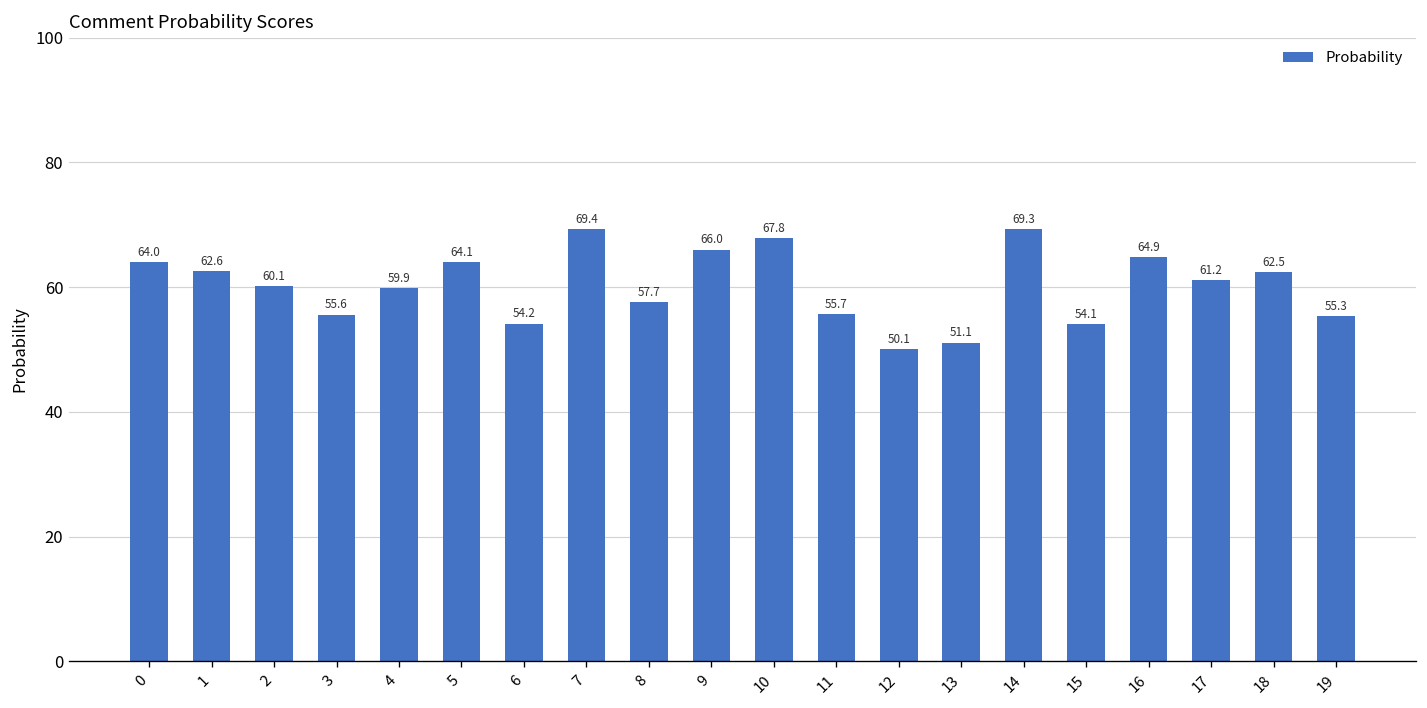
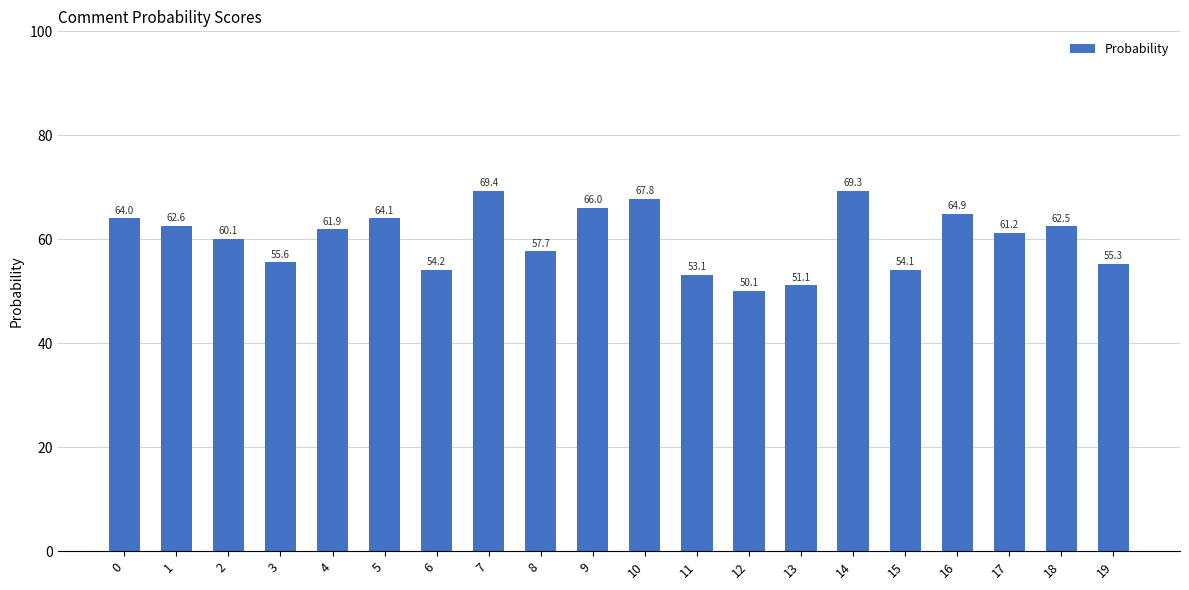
  {
    "0": 64.0,
    "1": 62.6,
    "2": 60.1,
    "3": 55.6,
-   "4": 59.9,
+   "4": 61.9,
    "5": 64.1,
    "6": 54.2,
    "7": 69.4,
    "8": 57.7,
    "9": 66.0,
    "10": 67.8,
-   "11": 55.7,
+   "11": 53.1,
    "12": 50.1,
    "13": 51.1,
    "14": 69.3,
    "15": 54.1,
    "16": 64.9,
    "17": 61.2,
    "18": 62.5,
    "19": 55.3
  }
